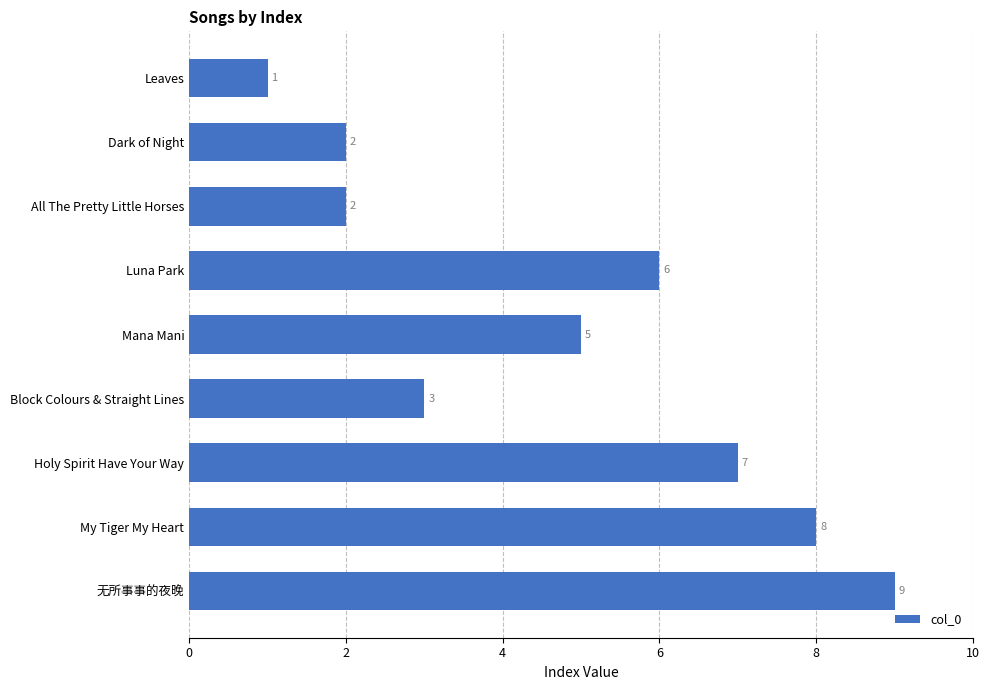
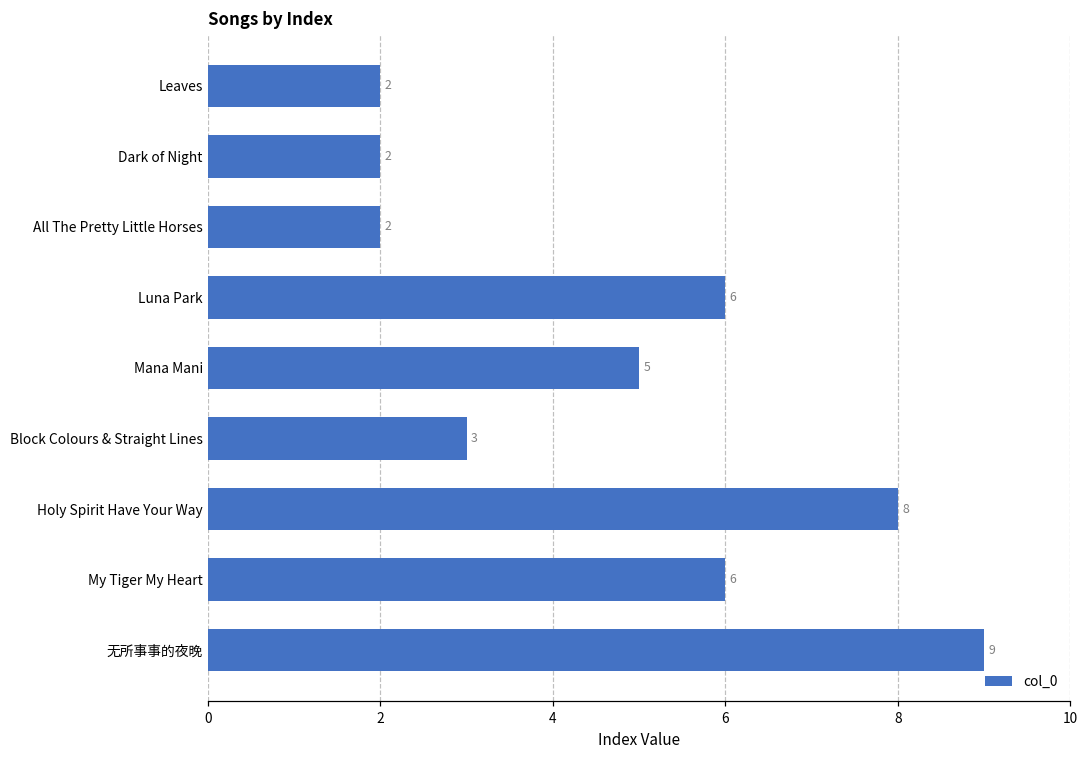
  {
-   "Leaves": 1,
+   "Leaves": 2,
    "Dark of Night": 2,
    "All The Pretty Little Horses": 2,
    "Luna Park": 6,
    "Mana Mani": 5,
    "Block Colours & Straight Lines": 3,
-   "Holy Spirit Have Your Way": 7,
-   "My Tiger My Heart": 8,
+   "Holy Spirit Have Your Way": 8,
+   "My Tiger My Heart": 6,
    "无所事事的夜晚": 9
  }
